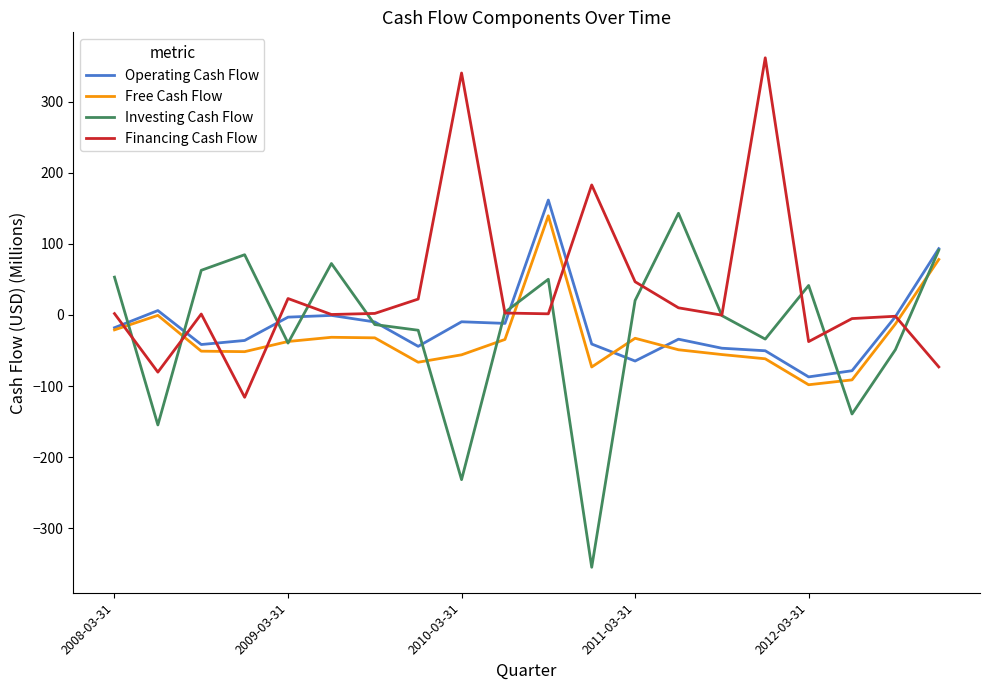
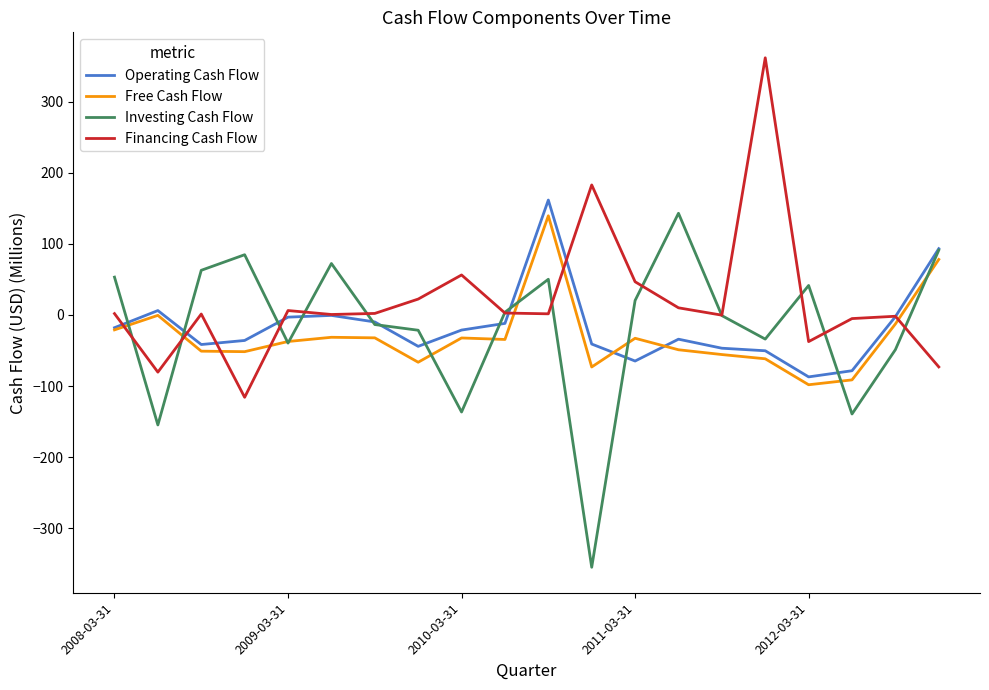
  {
    "Operating Cash Flow": {
      "2009-03-31": 0,
-     "2010-03-31": -10,
+     "2010-03-31": -20,
      "2011-03-31": -60,
      "2012-03-31": -90
    },
    "Free Cash Flow": {
-     "2010-03-31": -60,
+     "2010-03-31": -30,
      "2011-03-31": -30,
      "2012-03-31": -100
    },
    "Investing Cash Flow": {
      "2008-03-31": 50,
-     "2010-03-31": -230,
+     "2010-03-31": -140,
      "2011-03-31": 20,
      "2012-03-31": 40
    },
    "Financing Cash Flow": {
      "2008-03-31": 0,
-     "2009-03-31": 20,
-     "2010-03-31": 340,
+     "2009-03-31": 10,
+     "2010-03-31": 60,
      "2011-03-31": 50,
      "2012-03-31": -40
    }
  }
